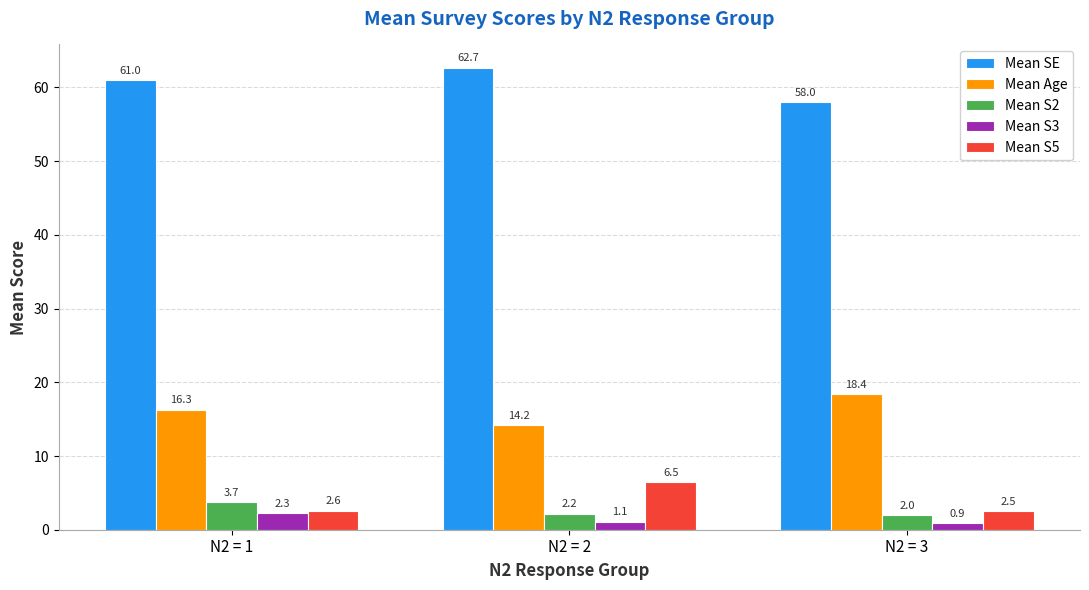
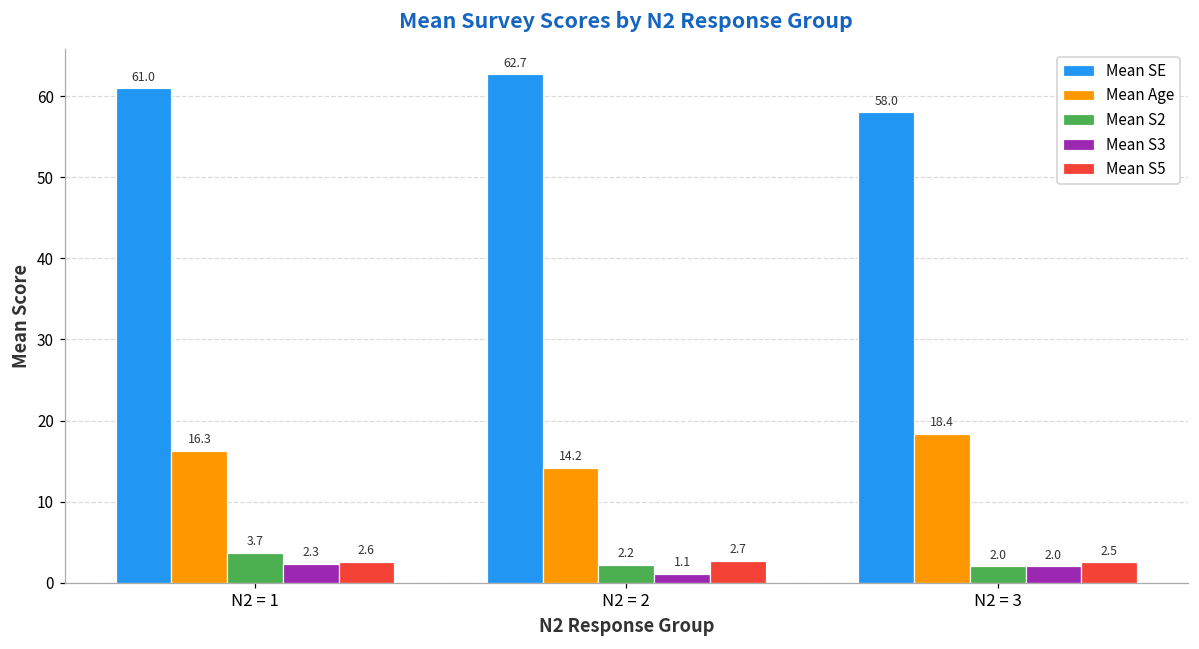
  {
    "Mean SE": {
      "N2 = 1": 61.0,
      "N2 = 2": 62.7,
      "N2 = 3": 58.0
    },
    "Mean Age": {
      "N2 = 1": 16.3,
      "N2 = 2": 14.2,
      "N2 = 3": 18.4
    },
    "Mean S2": {
      "N2 = 1": 3.7,
      "N2 = 2": 2.2,
      "N2 = 3": 2.0
    },
    "Mean S3": {
      "N2 = 1": 2.3,
      "N2 = 2": 1.1,
-     "N2 = 3": 0.9
+     "N2 = 3": 2.0
    },
    "Mean S5": {
      "N2 = 1": 2.6,
-     "N2 = 2": 6.5,
+     "N2 = 2": 2.7,
      "N2 = 3": 2.5
    }
  }
